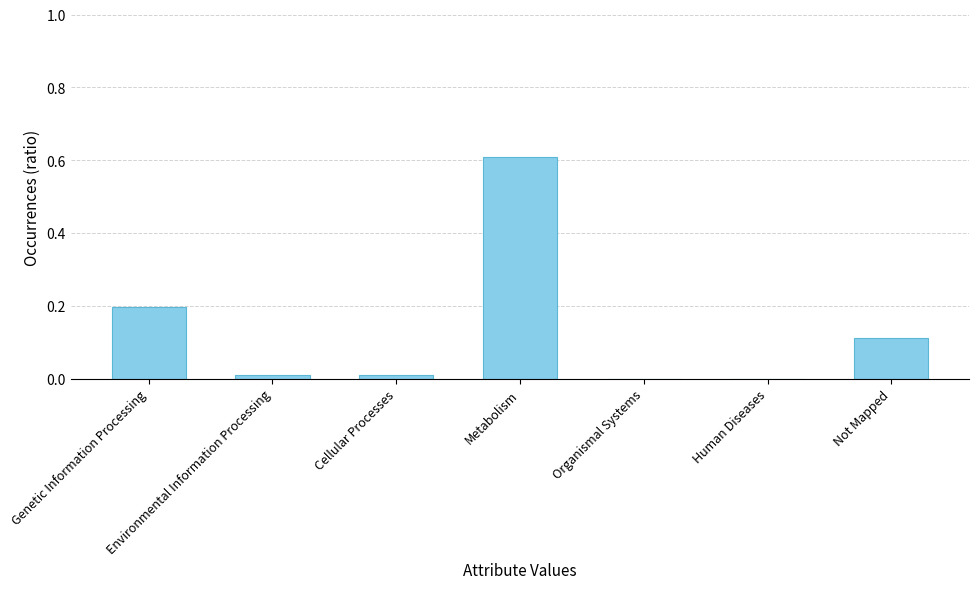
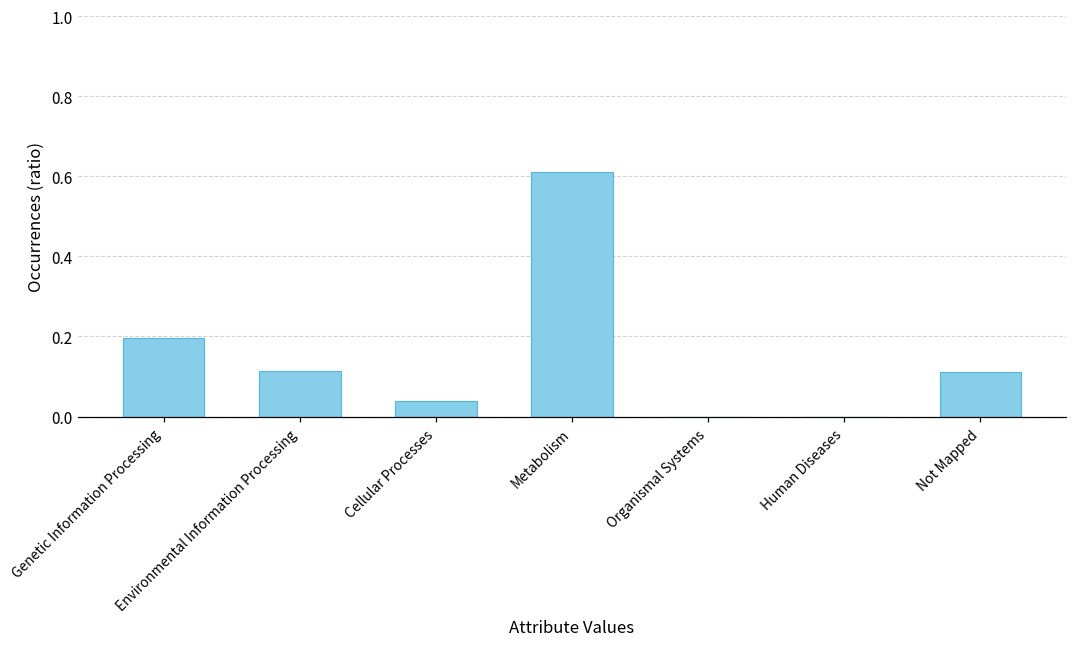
  {
    "Genetic Information Processing": 0.20,
-   "Environmental Information Processing": 0.01,
-   "Cellular Processes": 0.01,
+   "Environmental Information Processing": 0.11,
+   "Cellular Processes": 0.04,
    "Metabolism": 0.61,
    "Organismal Systems": 0.00,
    "Not Mapped": 0.11
  }
